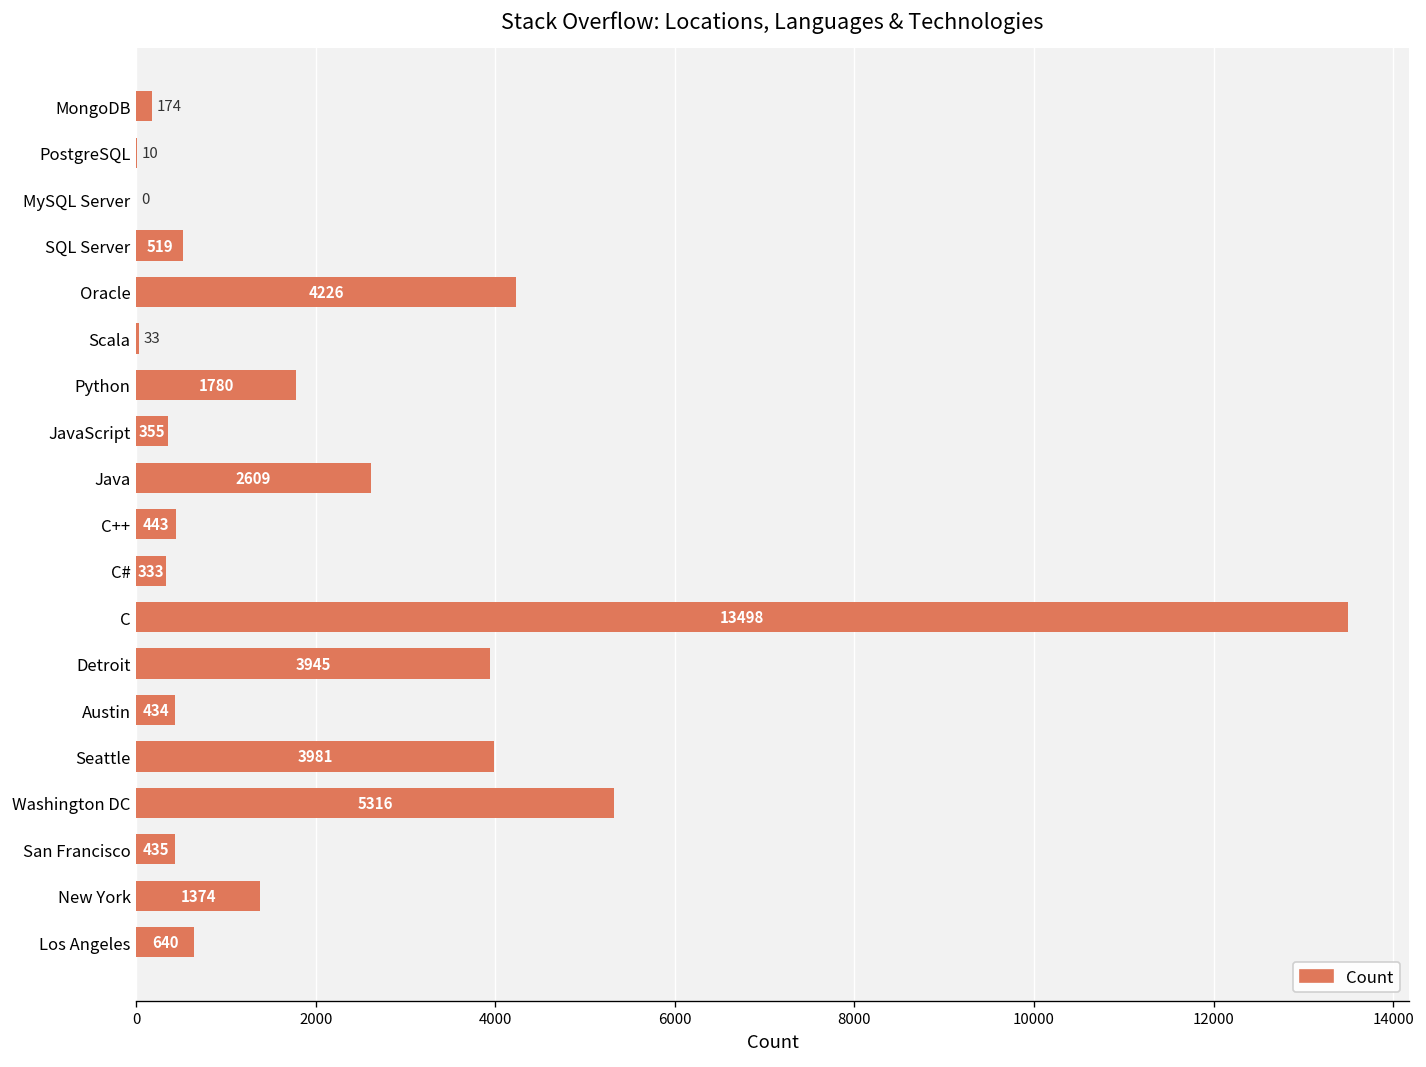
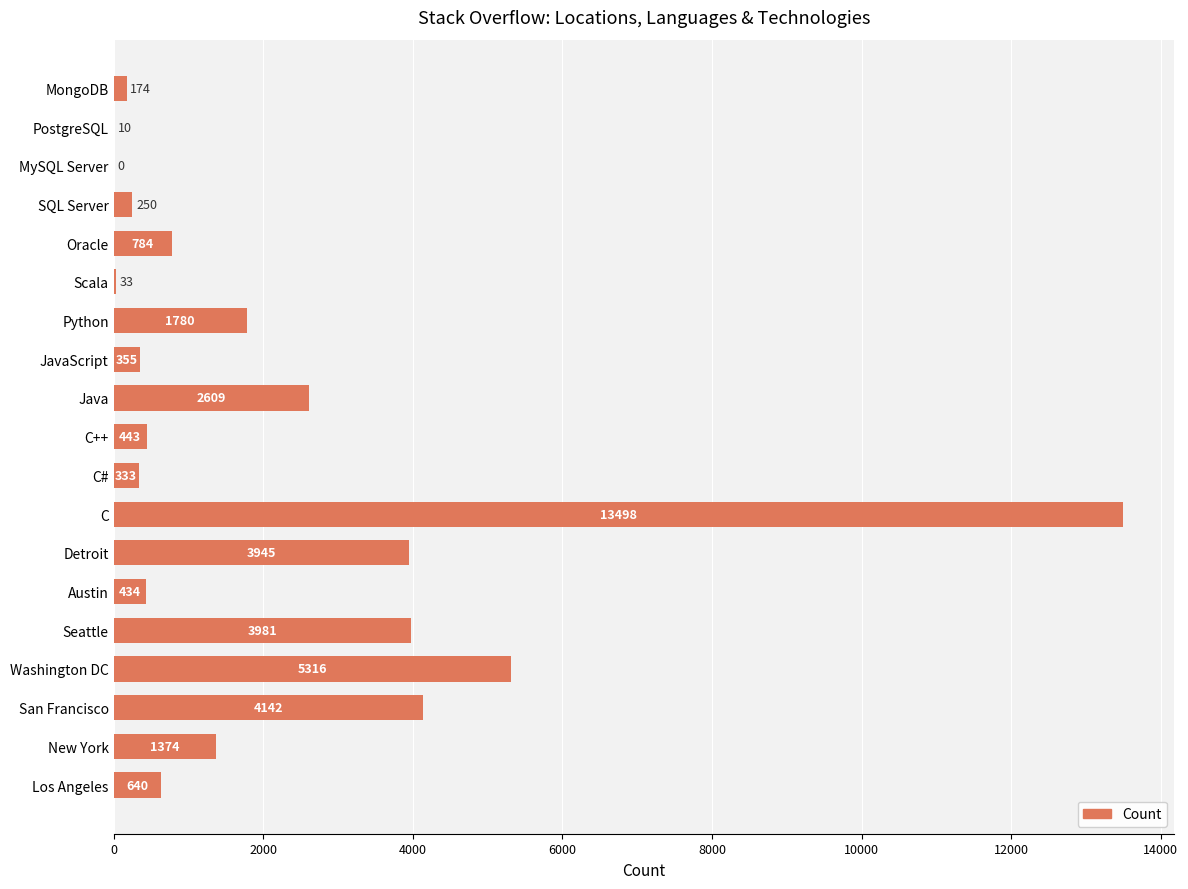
  {
    "MongoDB": 174,
    "PostgreSQL": 10,
    "MySQL Server": 0,
-   "SQL Server": 519,
-   "Oracle": 4226,
+   "SQL Server": 250,
+   "Oracle": 784,
    "Scala": 33,
    "Python": 1780,
    "JavaScript": 355,
    "Java": 2609,
    "C++": 443,
    "C#": 333,
    "C": 13498,
    "Detroit": 3945,
    "Austin": 434,
    "Seattle": 3981,
    "Washington DC": 5316,
-   "San Francisco": 435,
+   "San Francisco": 4142,
    "New York": 1374,
    "Los Angeles": 640
  }
